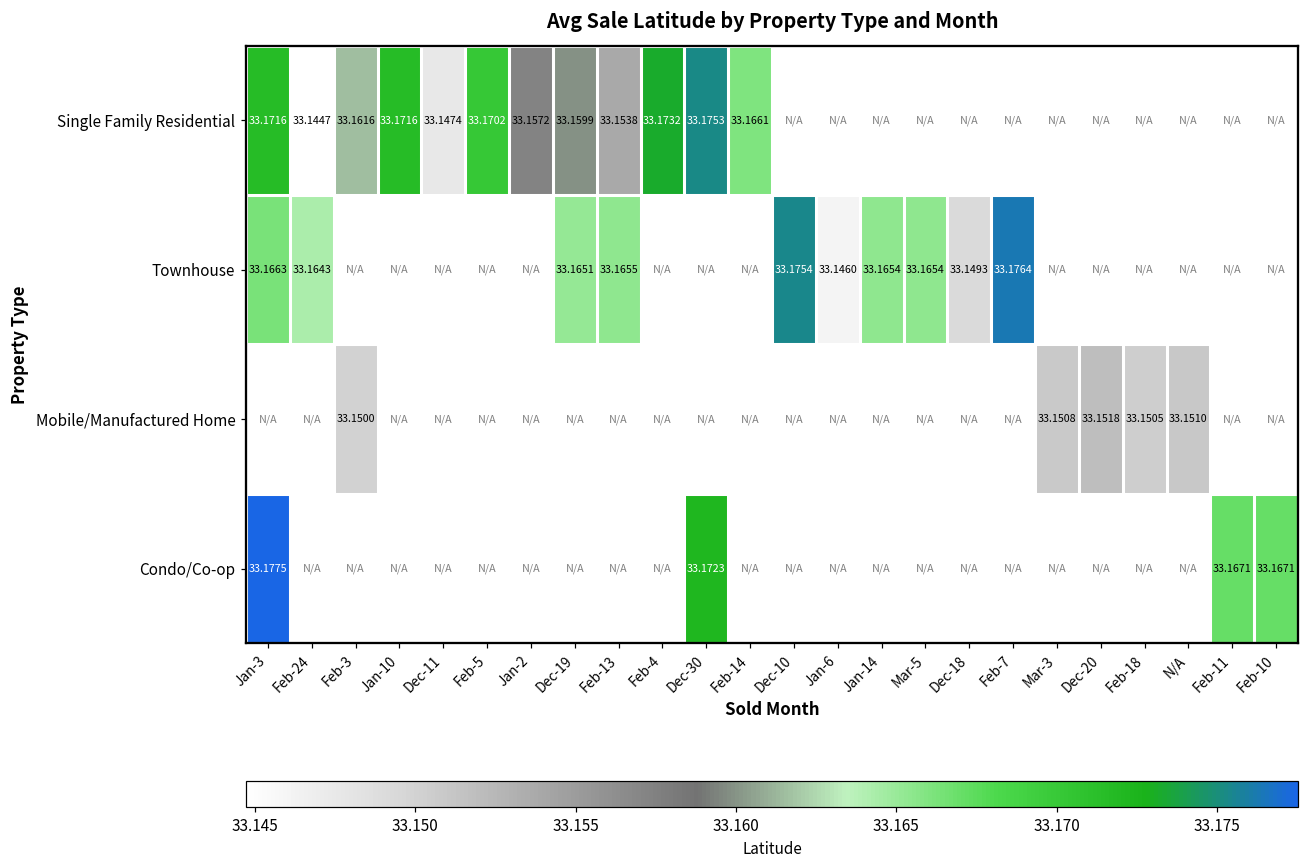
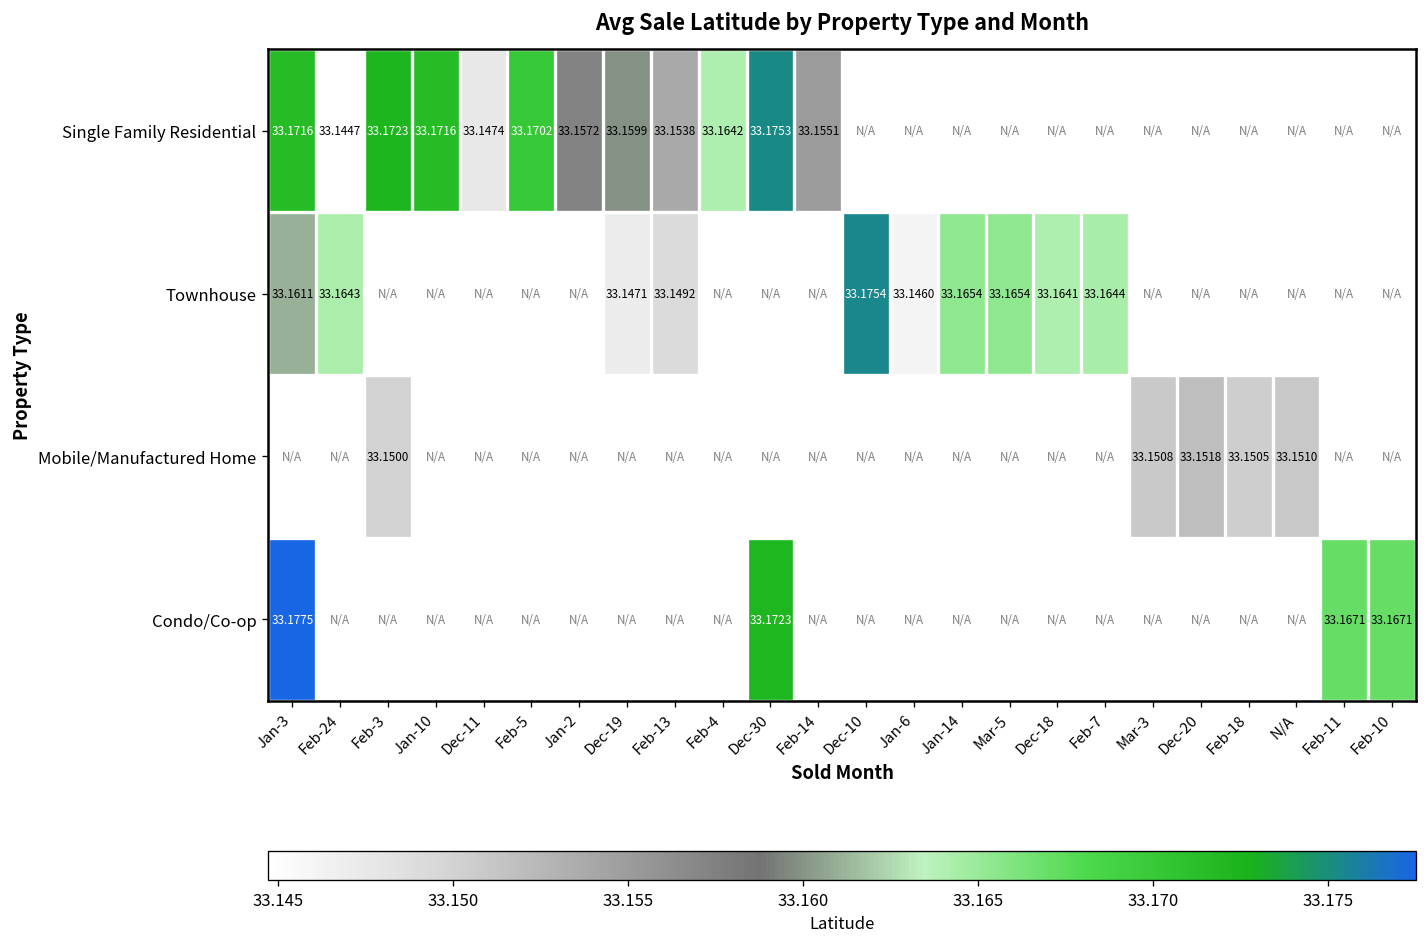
  {
    "Single Family Residential": {
      "Jan-3": 33.1716,
      "Feb-24": 33.1447,
-     "Feb-3": 33.1616,
+     "Feb-3": 33.1723,
      "Jan-10": 33.1716,
      "Dec-11": 33.1474,
      "Feb-5": 33.1702,
      "Jan-2": 33.1572,
      "Dec-19": 33.1599,
      "Feb-13": 33.1538,
-     "Feb-4": 33.1732,
+     "Feb-4": 33.1642,
      "Dec-30": 33.1753,
-     "Feb-14": 33.1661
+     "Feb-14": 33.1551
    },
    "Townhouse": {
-     "Jan-3": 33.1663,
+     "Jan-3": 33.1611,
      "Feb-24": 33.1643,
-     "Dec-19": 33.1651,
-     "Feb-13": 33.1655,
+     "Dec-19": 33.1471,
+     "Feb-13": 33.1492,
      "Dec-10": 33.1754,
      "Jan-6": 33.1460,
      "Jan-14": 33.1654,
      "Mar-5": 33.1654,
-     "Dec-18": 33.1493,
-     "Feb-7": 33.1764
+     "Dec-18": 33.1641,
+     "Feb-7": 33.1644
    },
    "Mobile/Manufactured Home": {
      "Feb-3": 33.1500,
      "Mar-3": 33.1508,
      "Dec-20": 33.1518,
      "Feb-18": 33.1505,
      "N/A": 33.1510
    },
    "Condo/Co-op": {
      "Jan-3": 33.1775,
      "Dec-30": 33.1723,
      "Feb-11": 33.1671,
      "Feb-10": 33.1671
    }
  }
